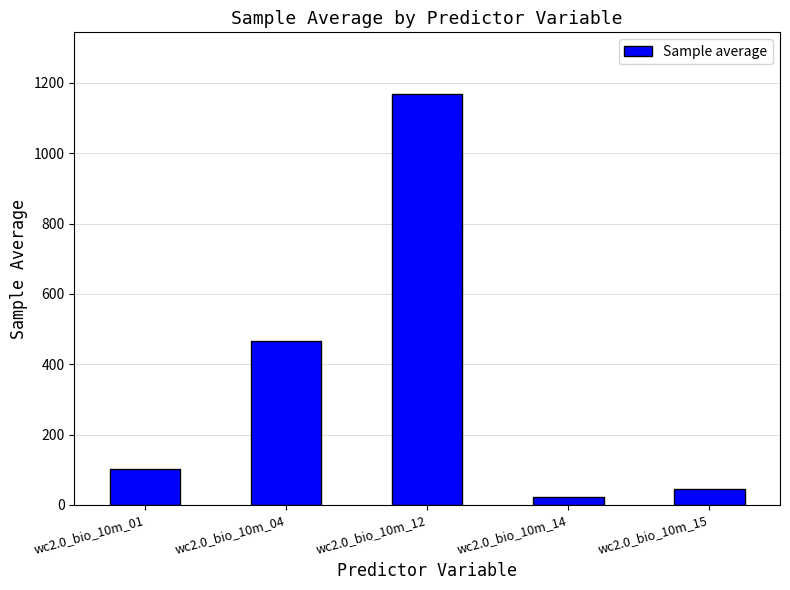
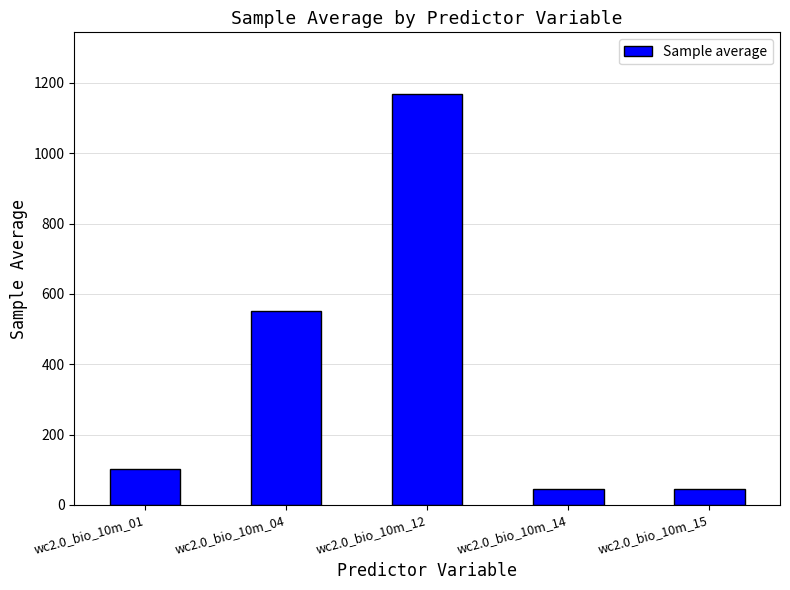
  {
    "wc2.0_bio_10m_01": 100,
-   "wc2.0_bio_10m_04": 470,
+   "wc2.0_bio_10m_04": 550,
    "wc2.0_bio_10m_12": 1170,
-   "wc2.0_bio_10m_14": 20,
+   "wc2.0_bio_10m_14": 50,
    "wc2.0_bio_10m_15": 40
  }
